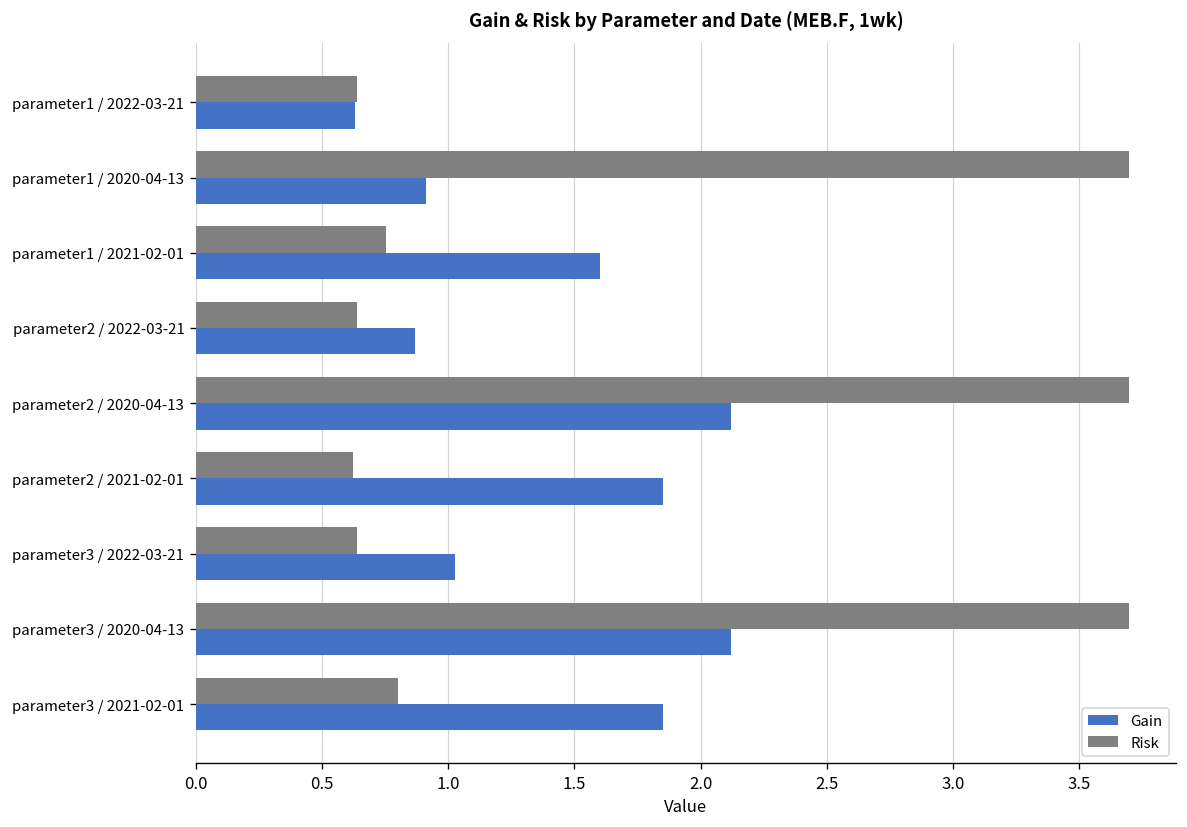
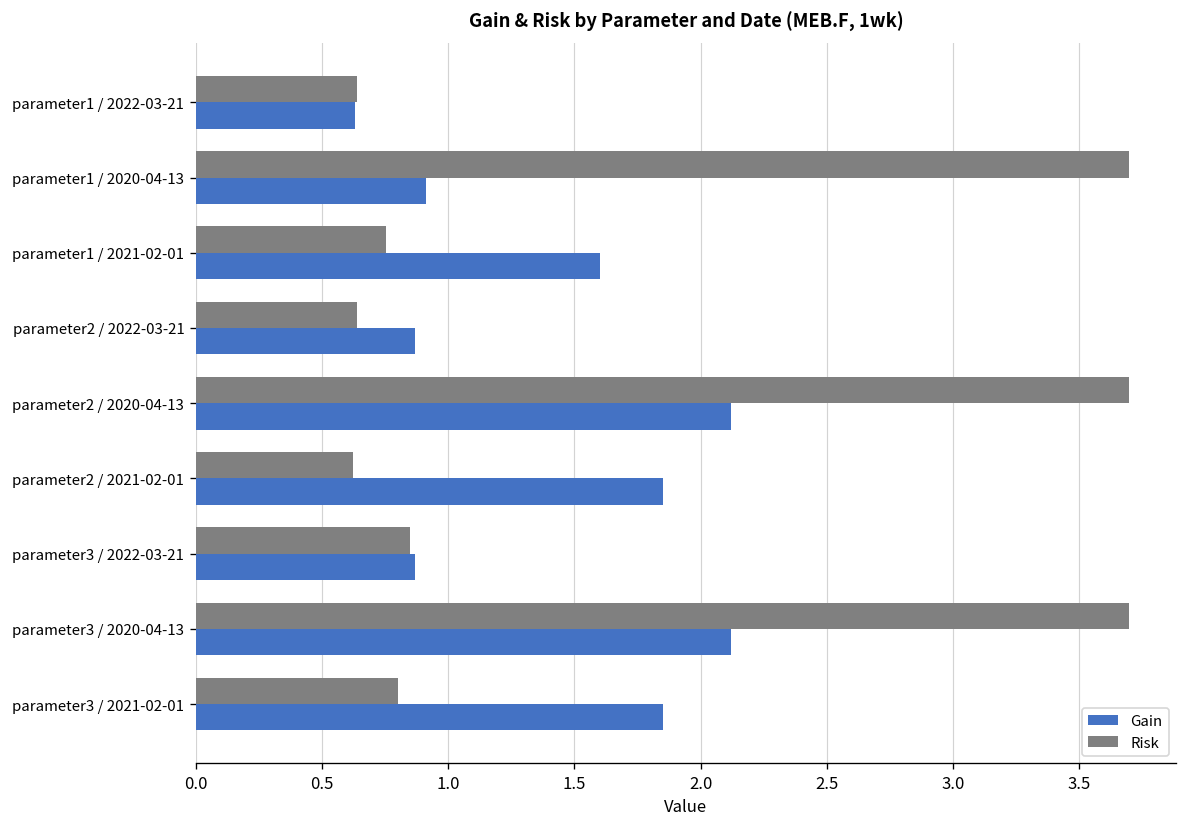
  {
    "Gain": {
      "parameter1 / 2022-03-21": 0.63,
      "parameter1 / 2020-04-13": 0.91,
      "parameter1 / 2021-02-01": 1.60,
      "parameter2 / 2022-03-21": 0.87,
      "parameter2 / 2020-04-13": 2.12,
      "parameter2 / 2021-02-01": 1.85,
-     "parameter3 / 2022-03-21": 1.03,
+     "parameter3 / 2022-03-21": 0.87,
      "parameter3 / 2020-04-13": 2.12,
      "parameter3 / 2021-02-01": 1.85
    },
    "Risk": {
      "parameter1 / 2022-03-21": 0.64,
      "parameter1 / 2020-04-13": 3.70,
      "parameter1 / 2021-02-01": 0.75,
      "parameter2 / 2022-03-21": 0.64,
      "parameter2 / 2020-04-13": 3.70,
      "parameter2 / 2021-02-01": 0.62,
-     "parameter3 / 2022-03-21": 0.64,
+     "parameter3 / 2022-03-21": 0.85,
      "parameter3 / 2020-04-13": 3.70,
      "parameter3 / 2021-02-01": 0.80
    }
  }
